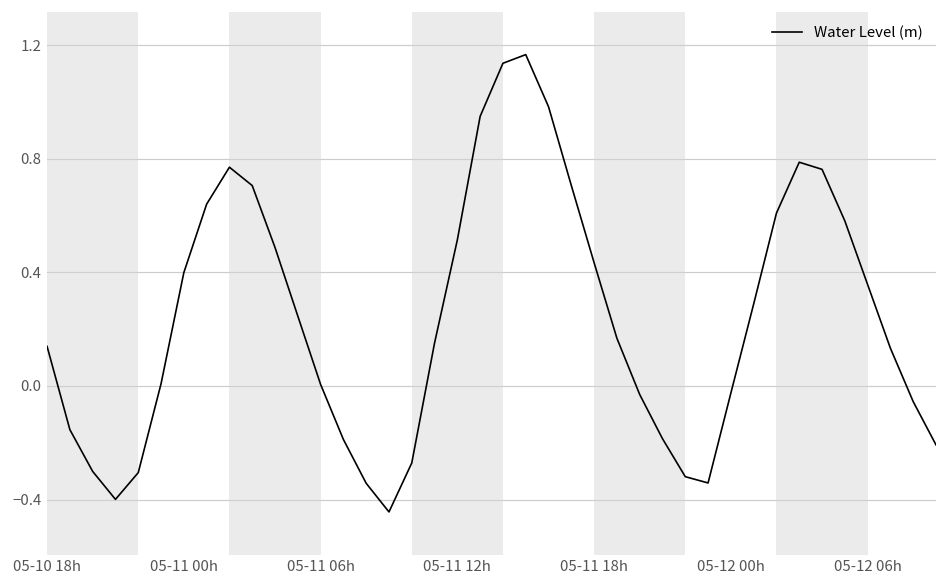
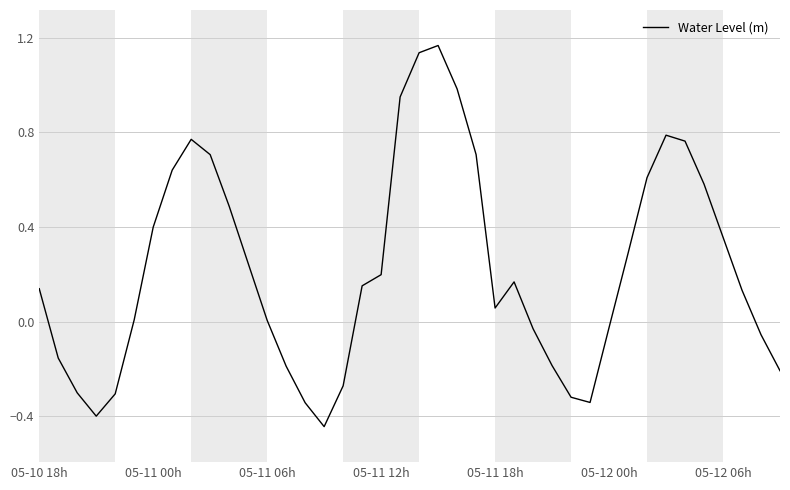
  {
    "05-10 18h": 0.14,
    "05-11 00h": 0.40,
    "05-11 06h": 0.01,
-   "05-11 12h": 0.51,
-   "05-11 18h": 0.43,
+   "05-11 12h": 0.20,
+   "05-11 18h": 0.06,
    "05-12 00h": -0.03,
    "05-12 06h": 0.36
  }
